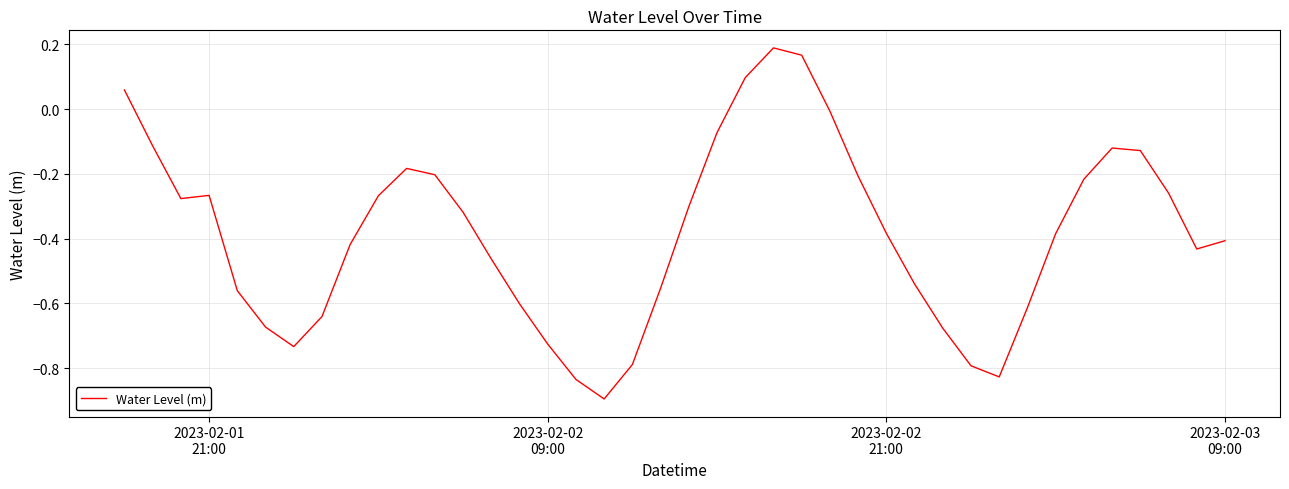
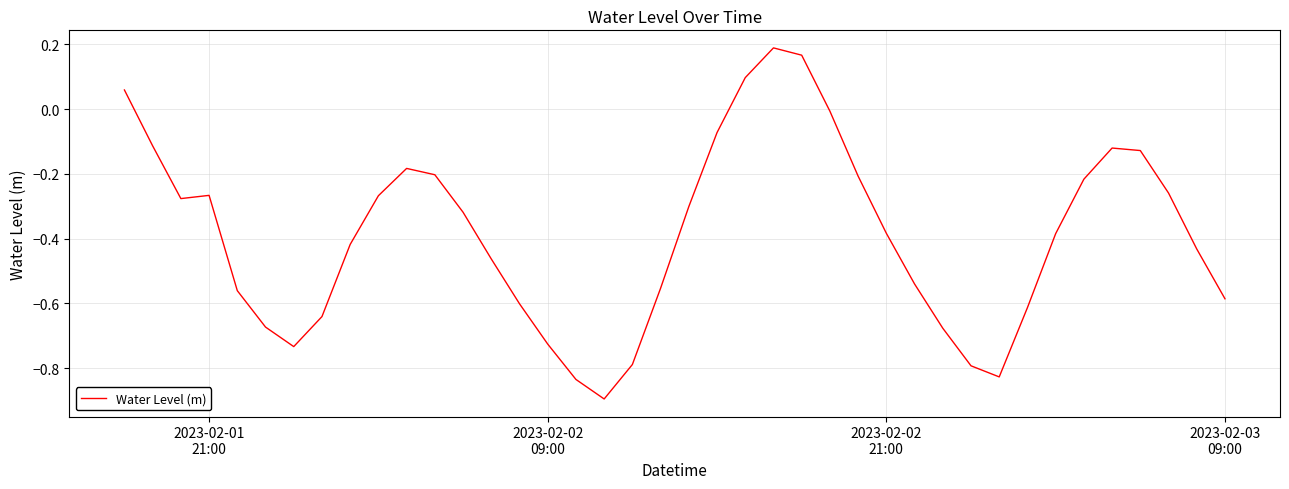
  {
    "2023-02-01 21:00": -0.27,
    "2023-02-02 09:00": -0.73,
    "2023-02-02 21:00": -0.38,
-   "2023-02-03 09:00": -0.41
+   "2023-02-03 09:00": -0.59
  }
